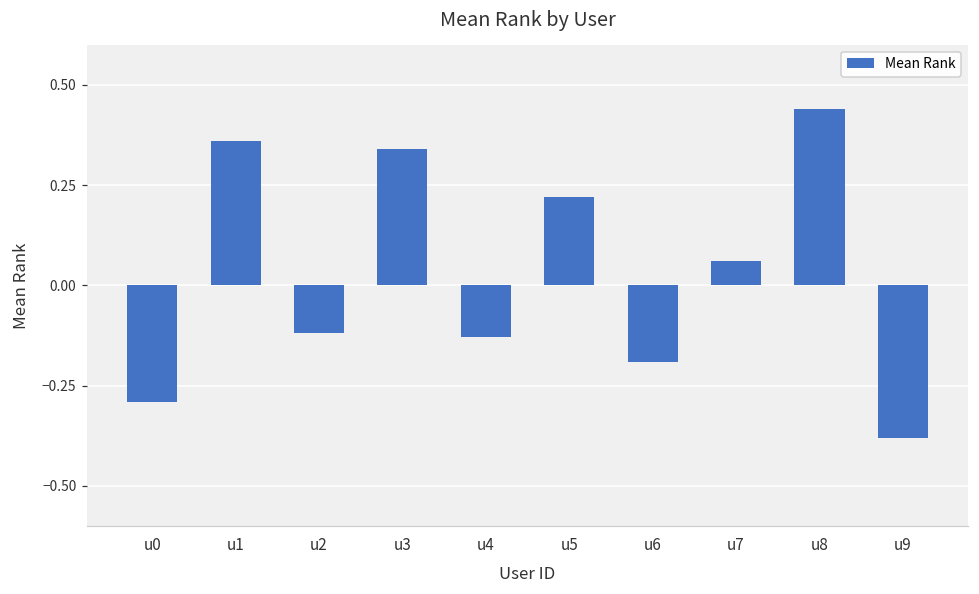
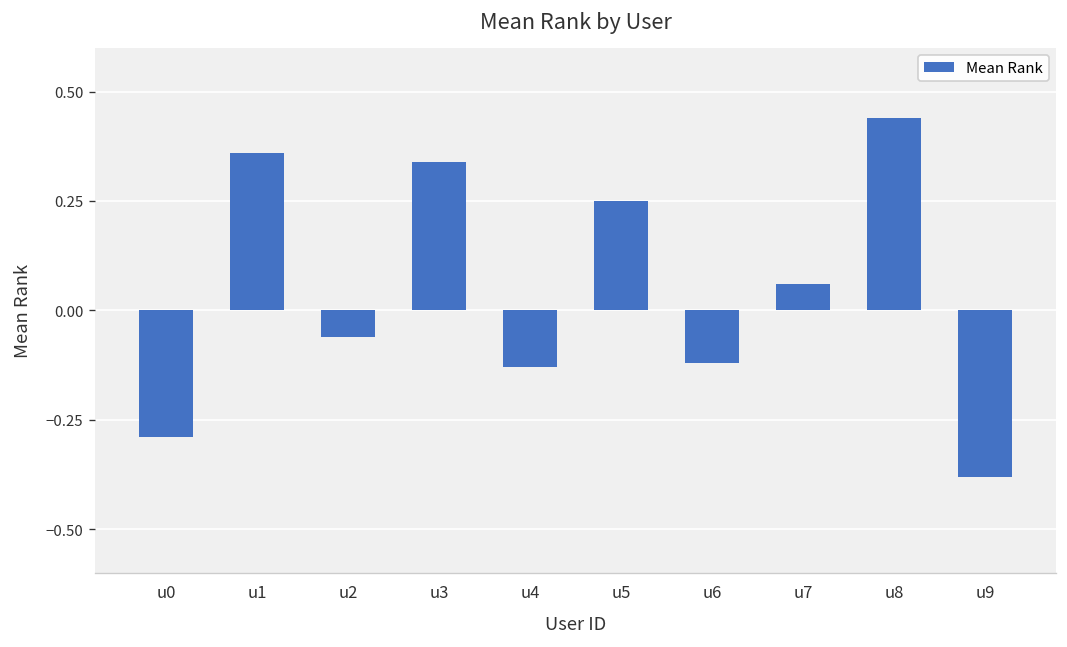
  {
    "u0": -0.29,
    "u1": 0.36,
-   "u2": -0.12,
+   "u2": -0.06,
    "u3": 0.34,
    "u4": -0.13,
-   "u5": 0.22,
-   "u6": -0.19,
+   "u5": 0.25,
+   "u6": -0.12,
    "u7": 0.06,
    "u8": 0.44,
    "u9": -0.38
  }
